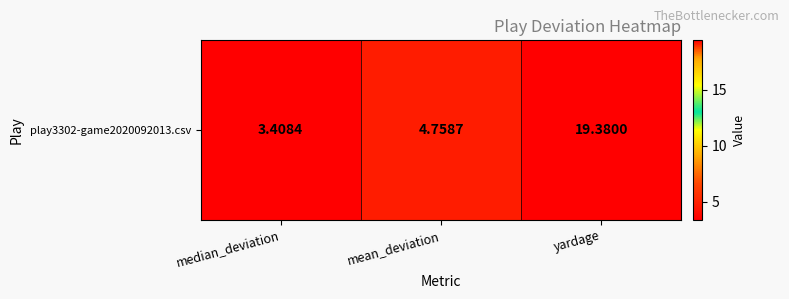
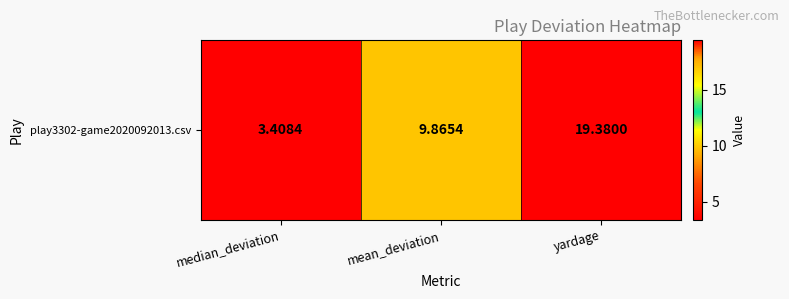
  {
    "play3302-game2020092013.csv": {
      "median_deviation": 3.4084,
-     "mean_deviation": 4.7587,
+     "mean_deviation": 9.8654,
      "yardage": 19.3800
    }
  }
